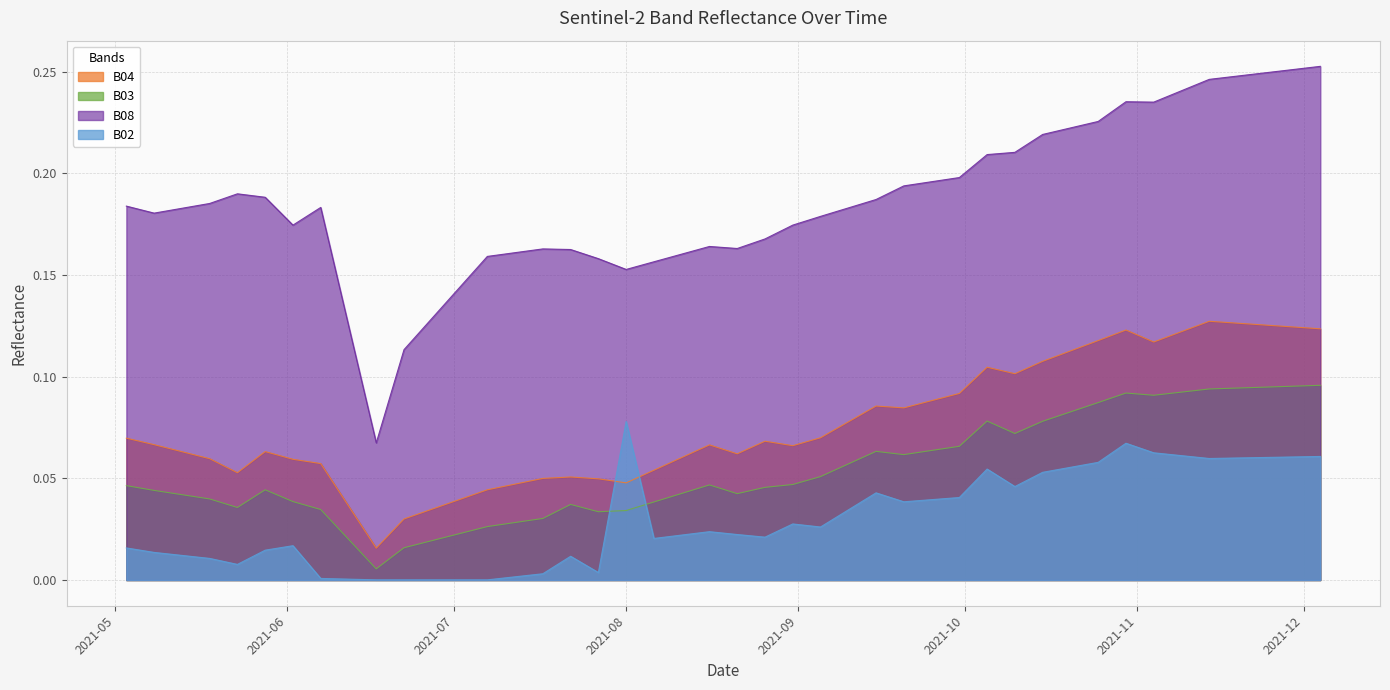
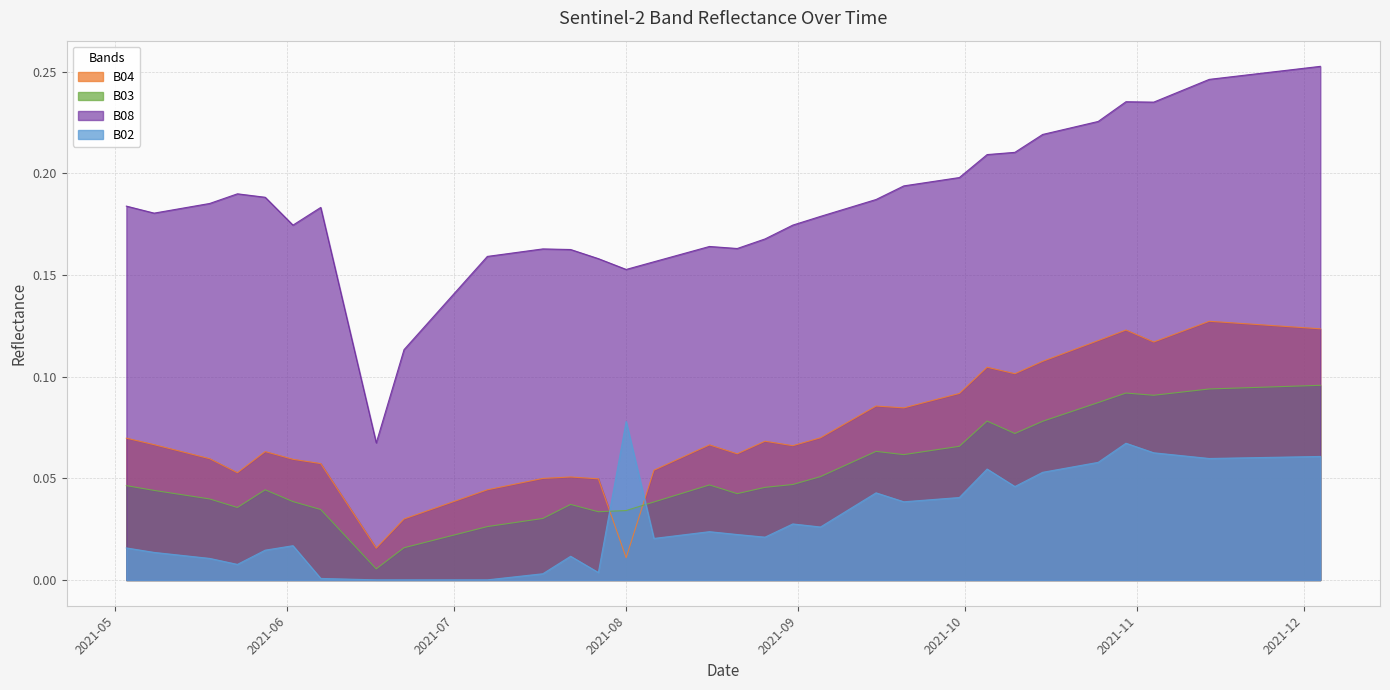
  {
    "B04": {
-     "2021-08": 0.048
+     "2021-08": 0.011
    },
    "B03": {
      "2021-08": 0.034
    },
    "B08": {
      "2021-08": 0.153
    },
    "B02": {
      "2021-08": 0.078
    }
  }
